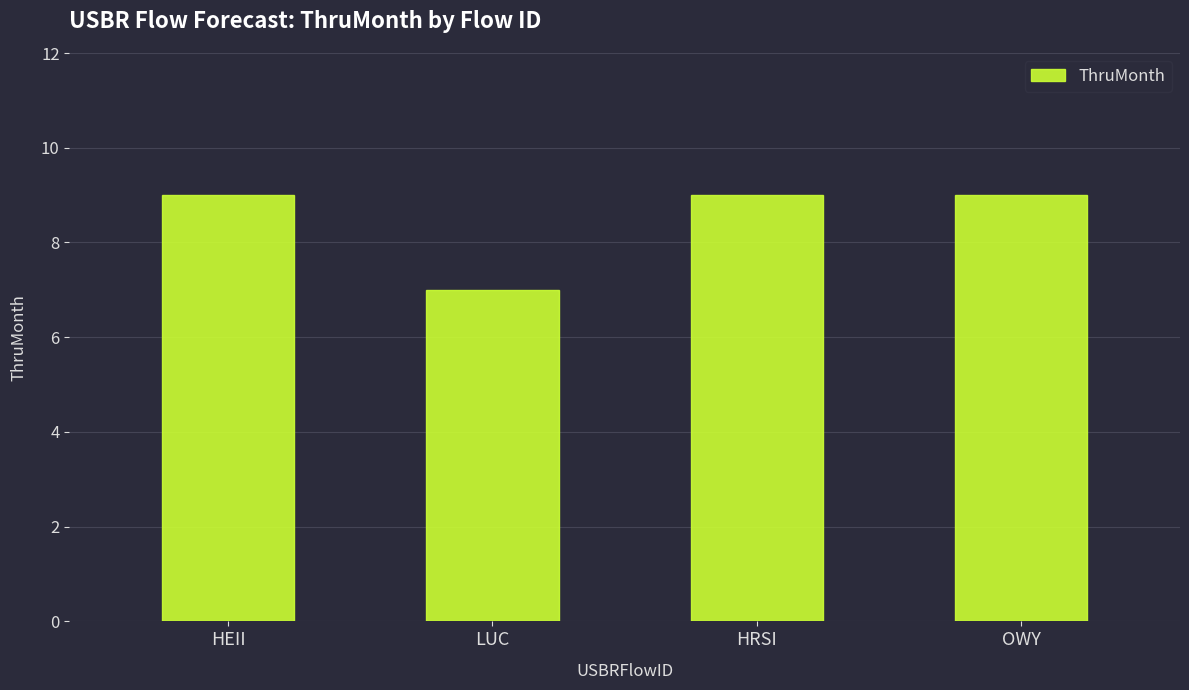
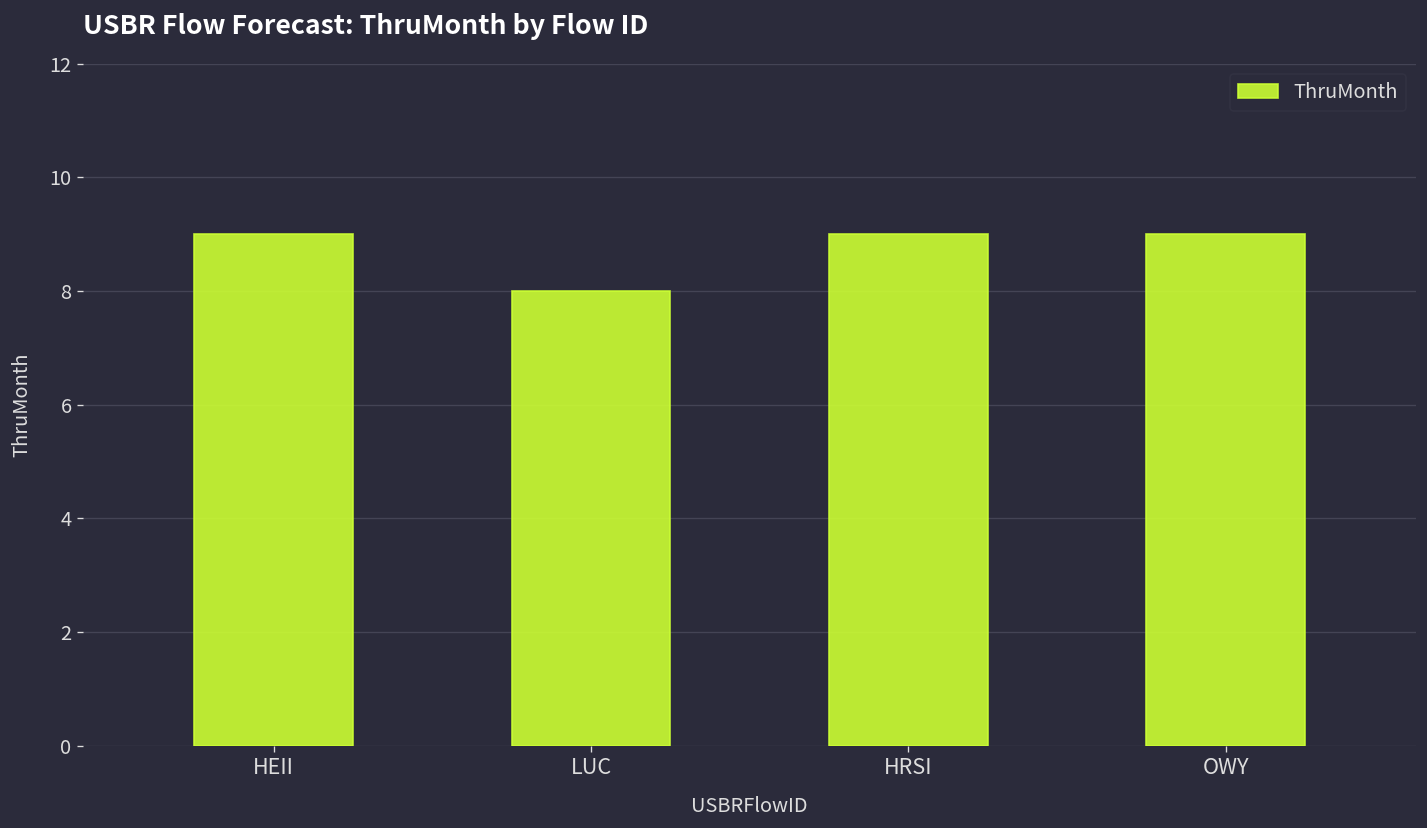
  {
    "HEII": 9,
-   "LUC": 7,
+   "LUC": 8,
    "HRSI": 9,
    "OWY": 9
  }
